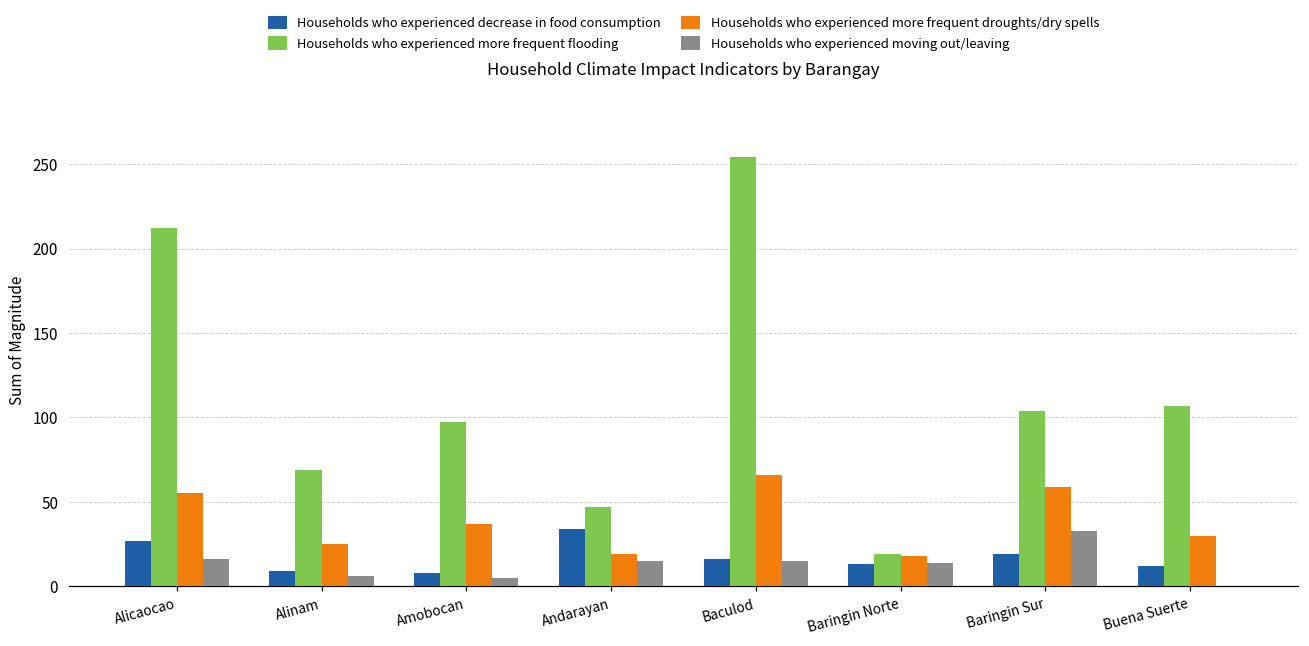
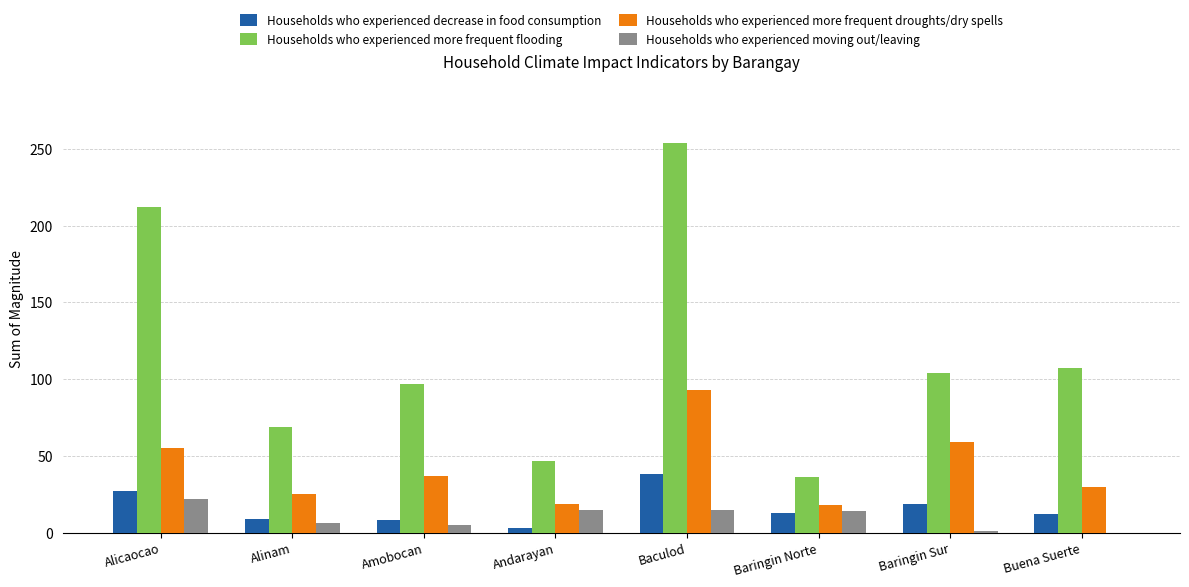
  {
    "Households who experienced decrease in food consumption": {
      "Alicaocao": 27,
      "Alinam": 9,
      "Amobocan": 8,
-     "Andarayan": 34,
-     "Baculod": 16,
+     "Andarayan": 3,
+     "Baculod": 38,
      "Baringin Norte": 13,
      "Baringin Sur": 19,
      "Buena Suerte": 12
    },
    "Households who experienced more frequent flooding": {
      "Alicaocao": 212,
      "Alinam": 69,
      "Amobocan": 97,
      "Andarayan": 47,
      "Baculod": 254,
-     "Baringin Norte": 19,
+     "Baringin Norte": 36,
      "Baringin Sur": 104,
      "Buena Suerte": 107
    },
    "Households who experienced more frequent droughts/dry spells": {
      "Alicaocao": 55,
      "Alinam": 25,
      "Amobocan": 37,
      "Andarayan": 19,
-     "Baculod": 66,
+     "Baculod": 93,
      "Baringin Norte": 18,
      "Baringin Sur": 59,
      "Buena Suerte": 30
    },
    "Households who experienced moving out/leaving": {
-     "Alicaocao": 16,
+     "Alicaocao": 22,
      "Alinam": 6,
      "Amobocan": 5,
      "Andarayan": 15,
      "Baculod": 15,
      "Baringin Norte": 14,
-     "Baringin Sur": 33,
+     "Baringin Sur": 1,
      "Buena Suerte": 0
    }
  }
